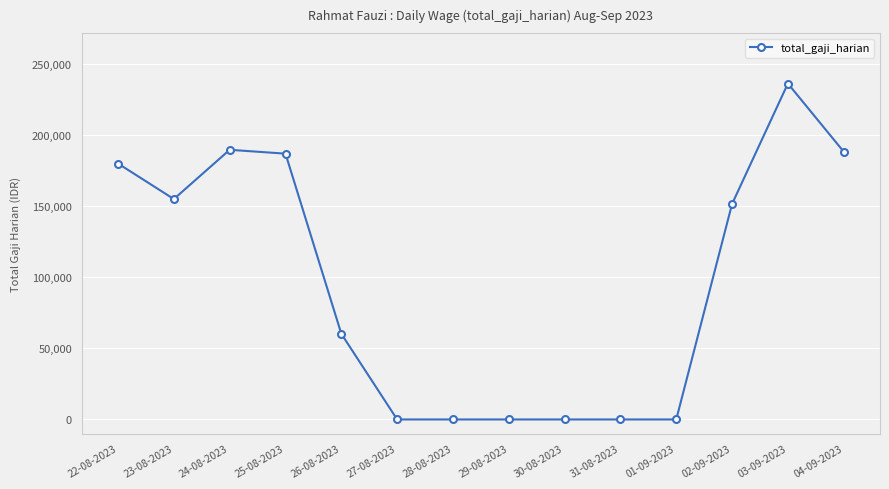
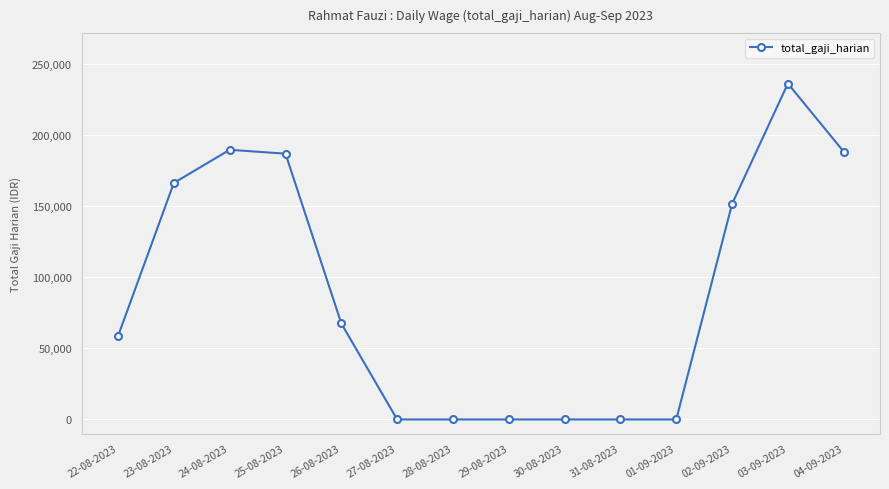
  {
-   "22-08-2023": "180,000",
-   "23-08-2023": "155,000",
+   "22-08-2023": "59,000",
+   "23-08-2023": "166,000",
    "24-08-2023": "190,000",
    "25-08-2023": "187,000",
-   "26-08-2023": "60,000",
+   "26-08-2023": "68,000",
    "27-08-2023": "0",
    "28-08-2023": "0",
    "29-08-2023": "0",
    "30-08-2023": "0",
    "31-08-2023": "0",
    "01-09-2023": "0",
    "02-09-2023": "152,000",
    "03-09-2023": "236,000",
    "04-09-2023": "188,000"
  }
